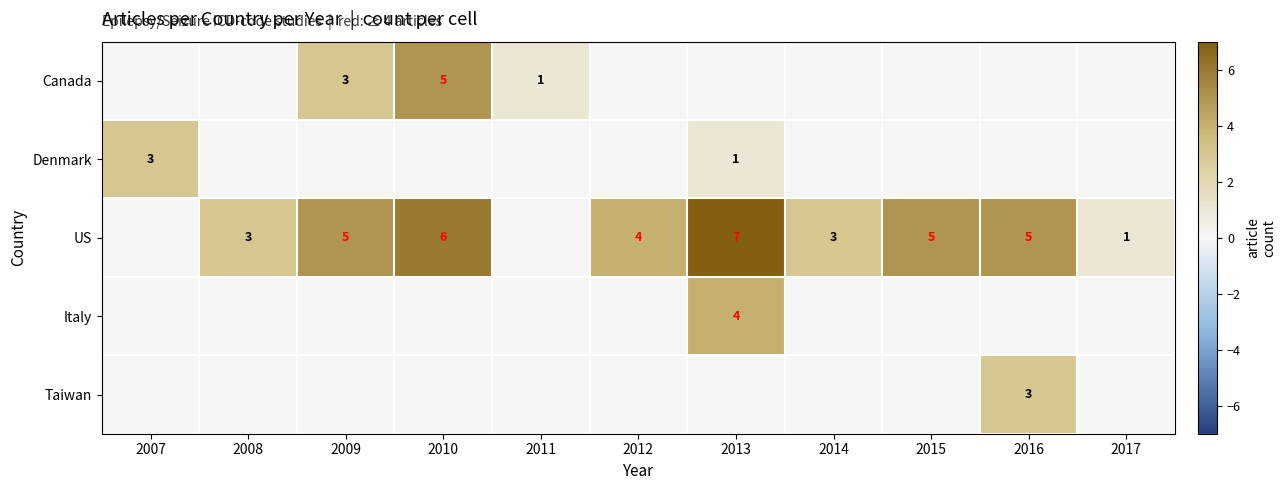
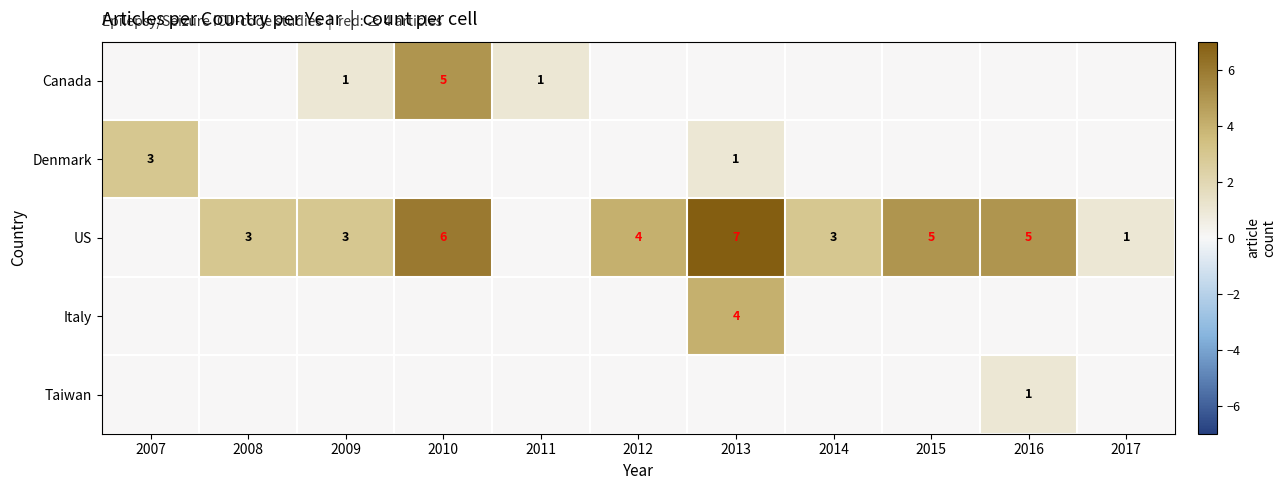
  {
    "Canada": {
-     "2009": 3,
+     "2009": 1,
      "2010": 5,
      "2011": 1
    },
    "Denmark": {
      "2007": 3,
      "2013": 1
    },
    "US": {
      "2008": 3,
-     "2009": 5,
+     "2009": 3,
      "2010": 6,
      "2012": 4,
      "2013": 7,
      "2014": 3,
      "2015": 5,
      "2016": 5,
      "2017": 1
    },
    "Italy": {
      "2013": 4
    },
    "Taiwan": {
-     "2016": 3
+     "2016": 1
    }
  }
